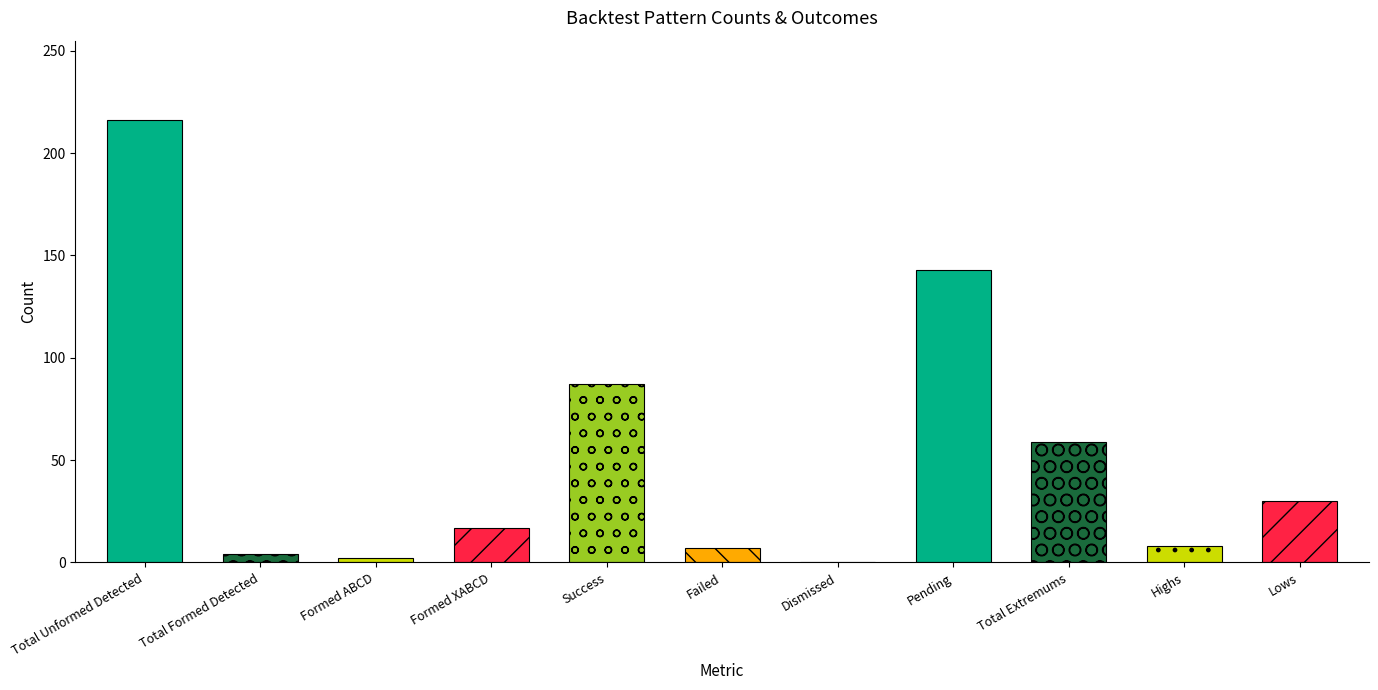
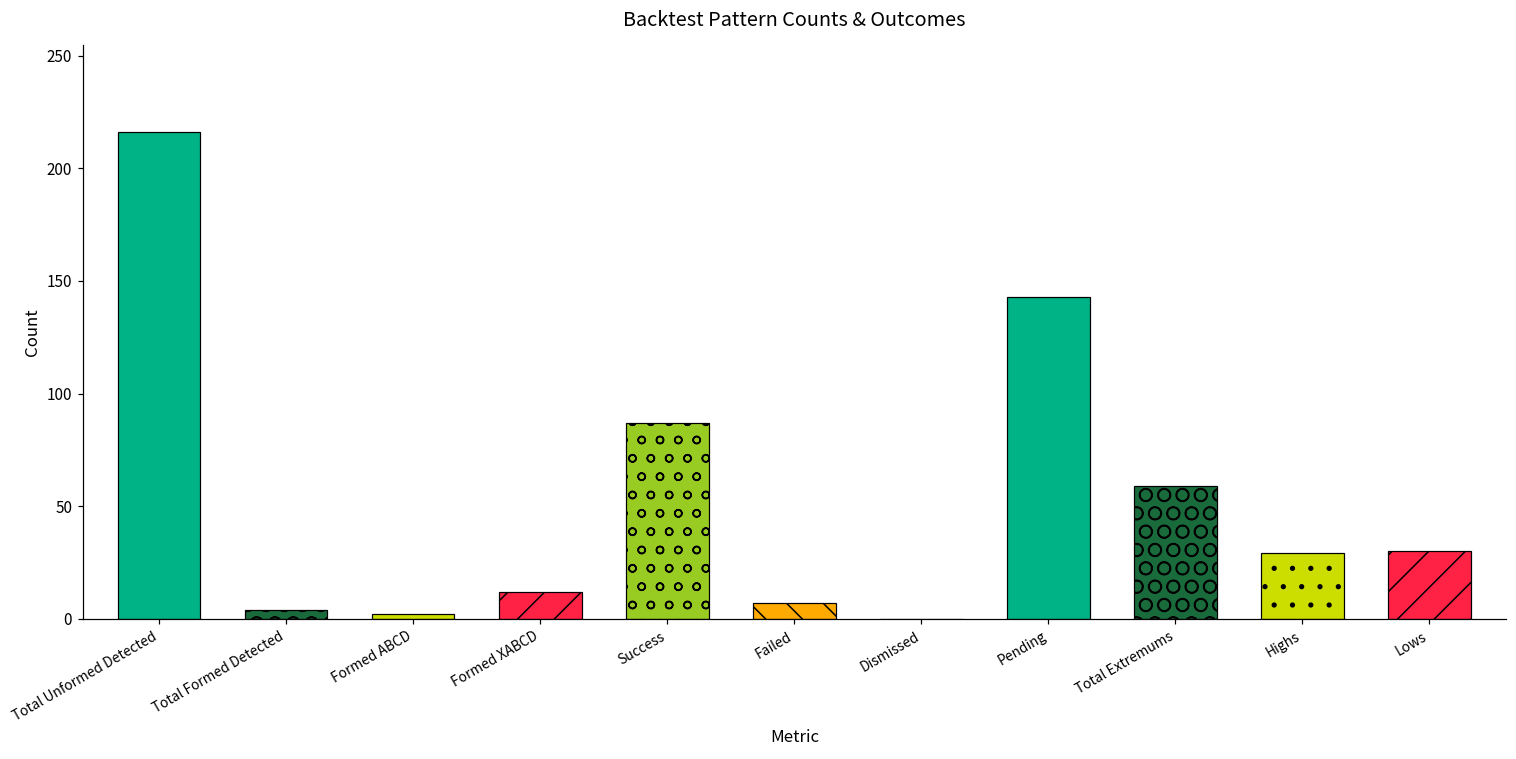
  {
    "Total Unformed Detected": 216,
    "Total Formed Detected": 4,
    "Formed ABCD": 2,
-   "Formed XABCD": 17,
+   "Formed XABCD": 12,
    "Success": 87,
    "Failed": 7,
    "Dismissed": 0,
    "Pending": 143,
    "Total Extremums": 59,
-   "Highs": 8,
+   "Highs": 29,
    "Lows": 30
  }
